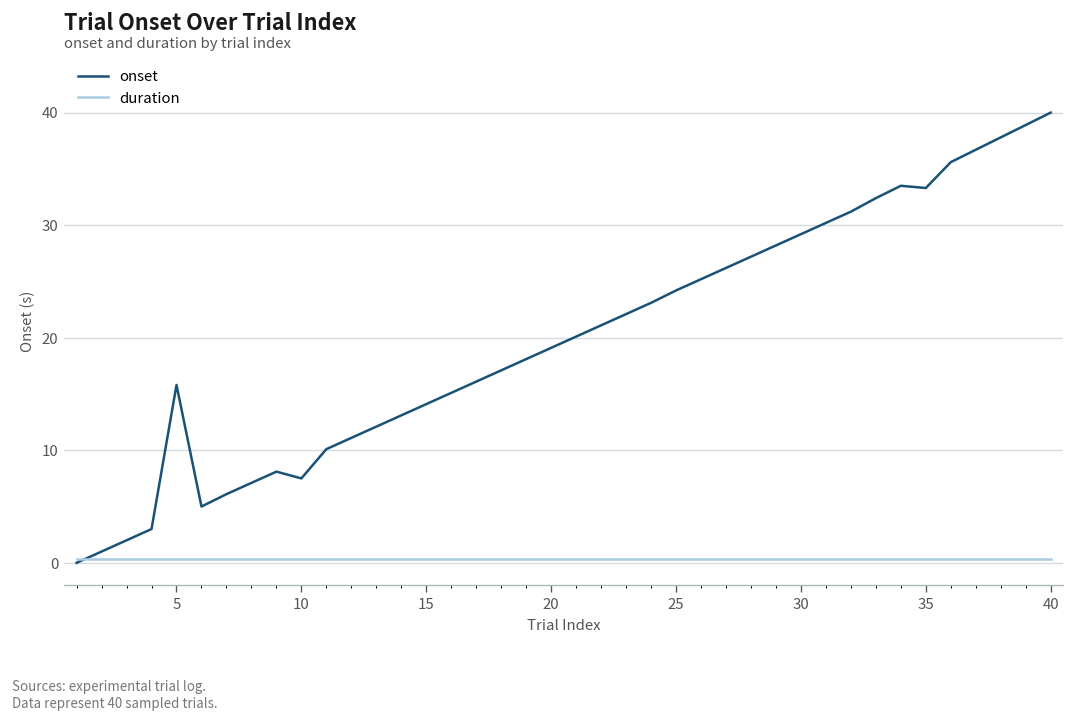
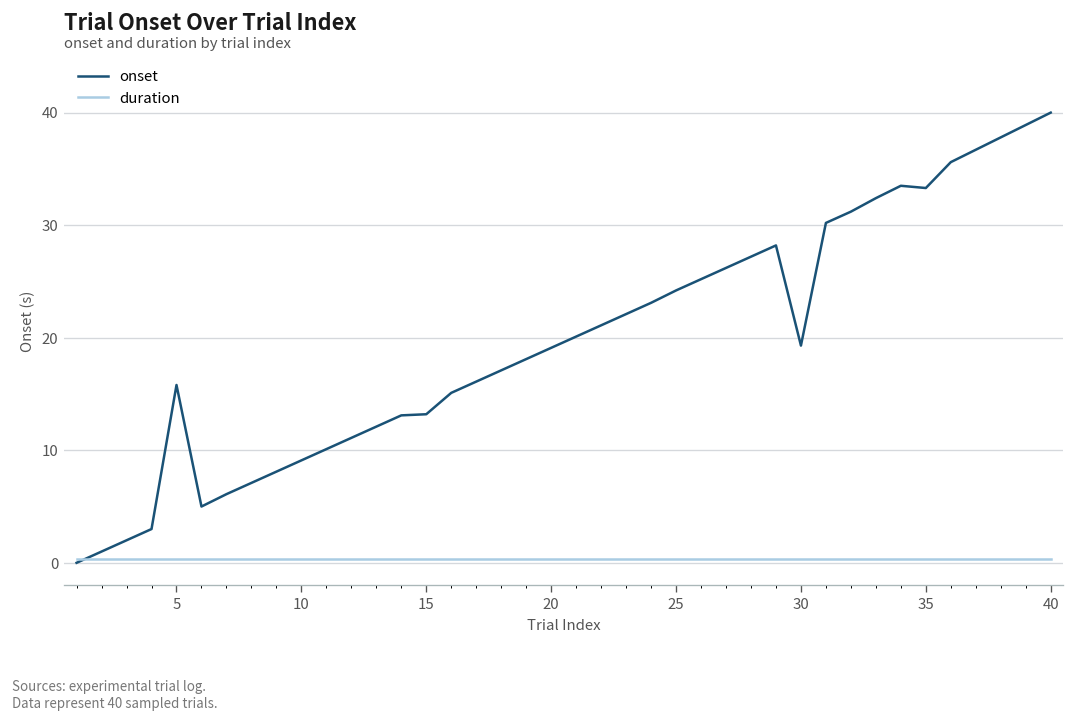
  {
    "onset": {
      "5": 16,
-     "10": 8,
-     "15": 14,
+     "10": 9,
+     "15": 13,
      "20": 19,
      "25": 24,
-     "30": 29,
+     "30": 19,
      "35": 33,
      "40": 40
    },
    "duration": {
      "5": 0,
      "10": 0,
      "15": 0,
      "20": 0,
      "25": 0,
      "30": 0,
      "35": 0,
      "40": 0
    }
  }
